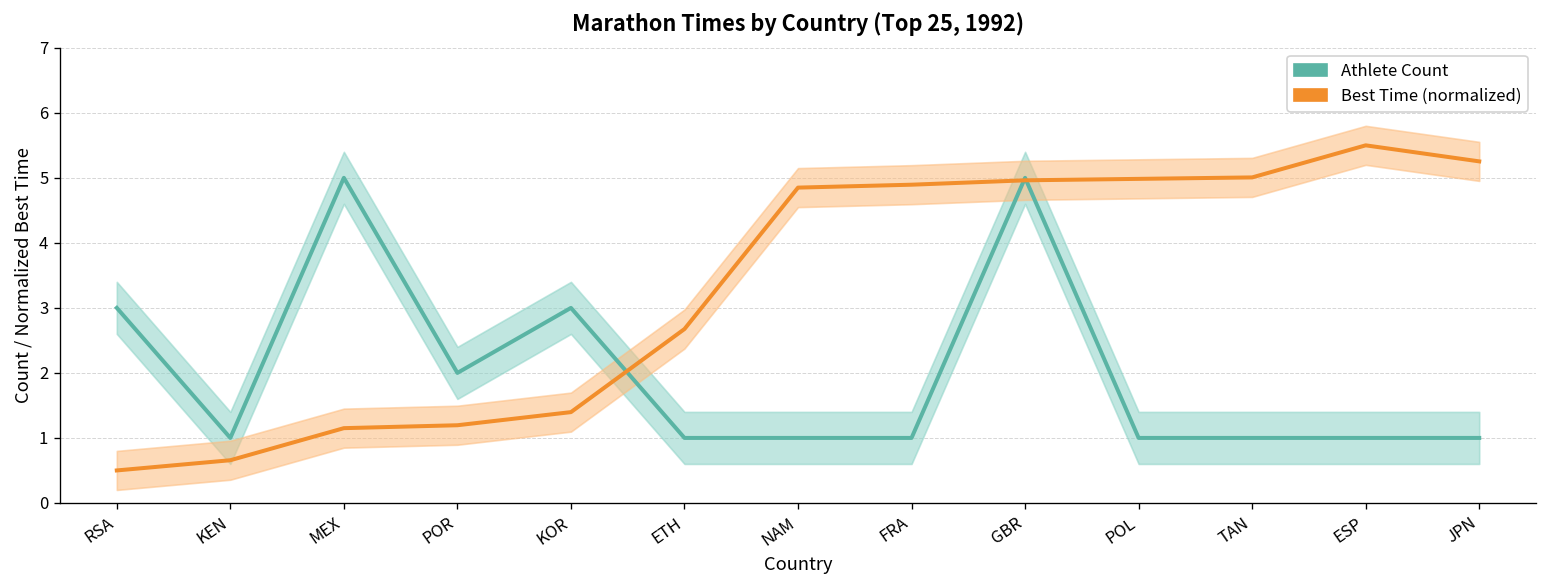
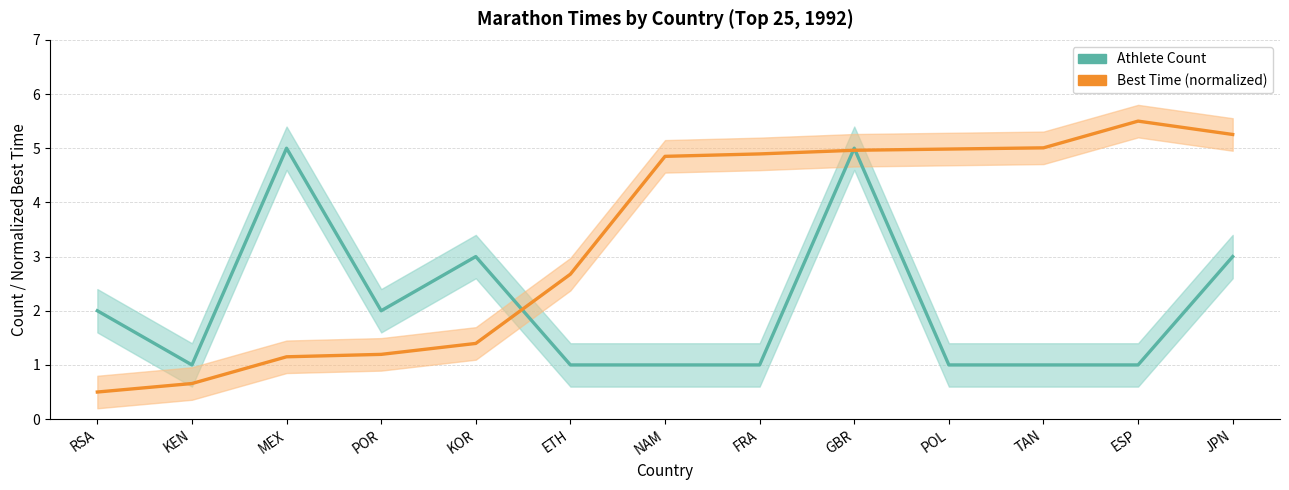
  {
    "Athlete Count": {
-     "RSA": 3,
+     "RSA": 2,
      "MEX": 5,
      "POR": 2,
      "KOR": 3,
      "ETH": 1,
      "NAM": 1,
      "FRA": 1,
      "POL": 1,
      "TAN": 1,
      "ESP": 1,
-     "JPN": 1
+     "JPN": 3
    },
    "Best Time (normalized)": {
      "RSA": 0.5,
      "KEN": 0.7,
      "MEX": 1.2,
      "POR": 1.2,
      "KOR": 1.4,
      "ETH": 2.7,
      "NAM": 4.8,
      "FRA": 4.9,
      "POL": 5,
      "TAN": 5,
      "ESP": 5.5,
      "JPN": 5.3
    }
  }
